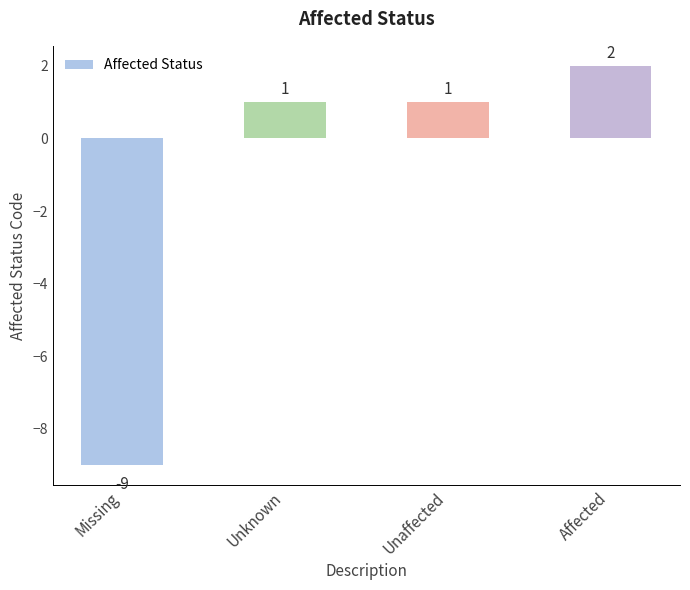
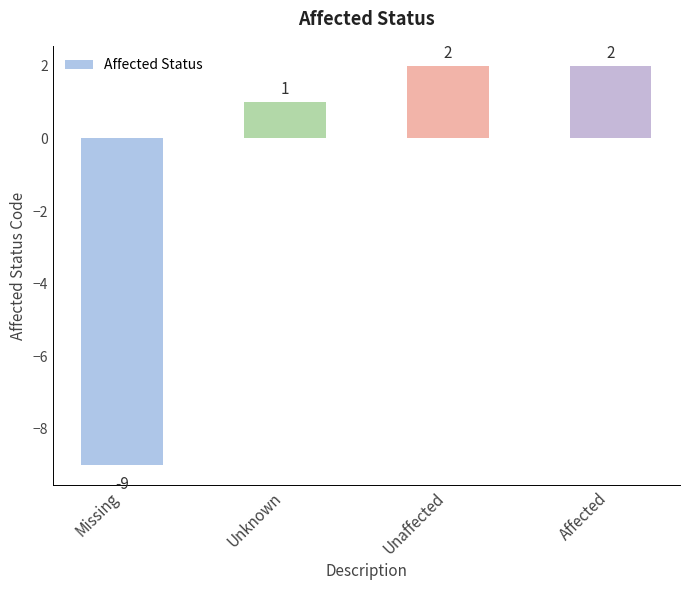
  {
    "Missing": -9,
    "Unknown": 1,
-   "Unaffected": 1,
+   "Unaffected": 2,
    "Affected": 2
  }
